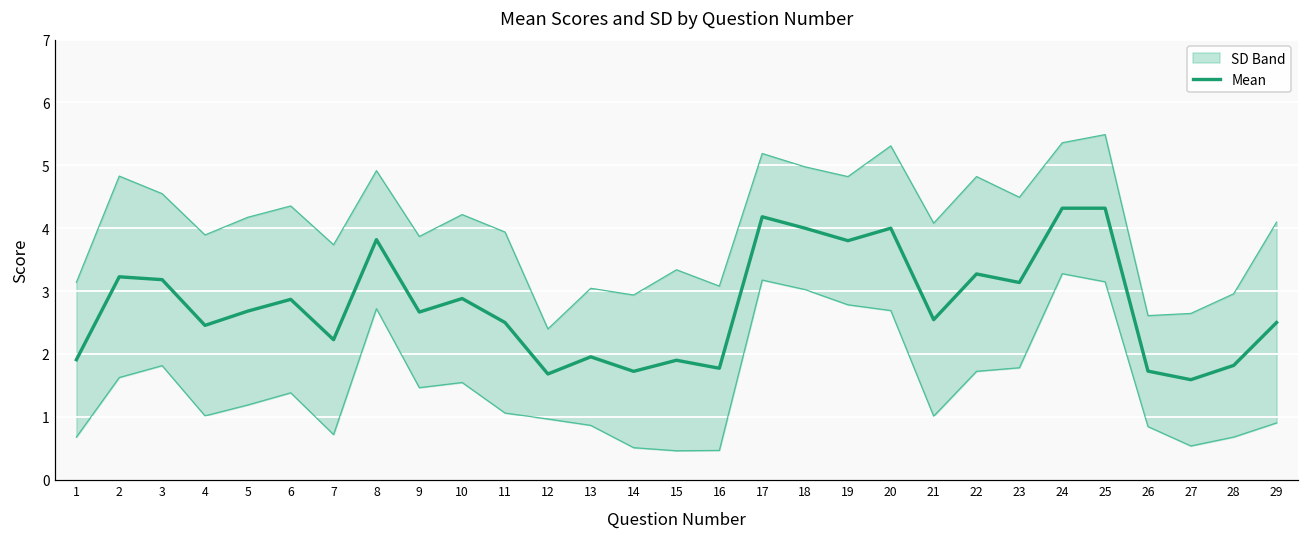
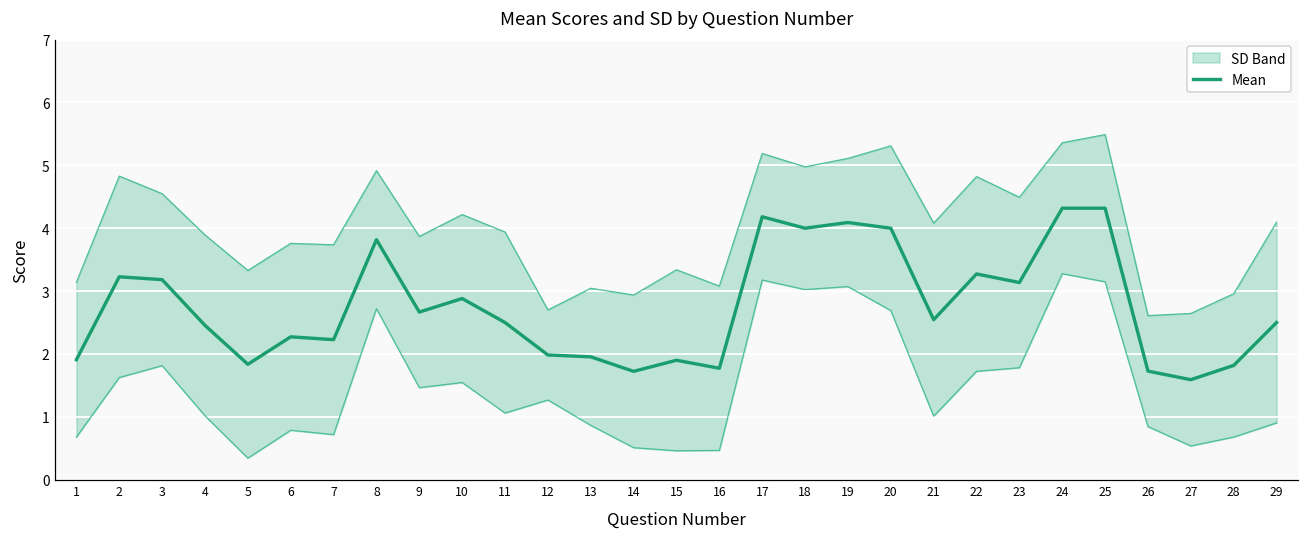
  {
    "Mean": {
      "1": 1.9,
      "2": 3.2,
      "3": 3.2,
      "4": 2.5,
-     "5": 2.7,
-     "6": 2.9,
+     "5": 1.8,
+     "6": 2.3,
      "7": 2.2,
      "8": 3.8,
      "9": 2.7,
      "10": 2.9,
      "11": 2.5,
-     "12": 1.7,
+     "12": 2.0,
      "13": 2.0,
      "14": 1.7,
      "15": 1.9,
      "16": 1.8,
      "17": 4.2,
      "18": 4.0,
-     "19": 3.8,
+     "19": 4.1,
      "20": 4.0,
      "21": 2.5,
      "22": 3.3,
      "23": 3.1,
      "24": 4.3,
      "25": 4.3,
      "26": 1.7,
      "27": 1.6,
      "28": 1.8,
      "29": 2.5
    }
  }
